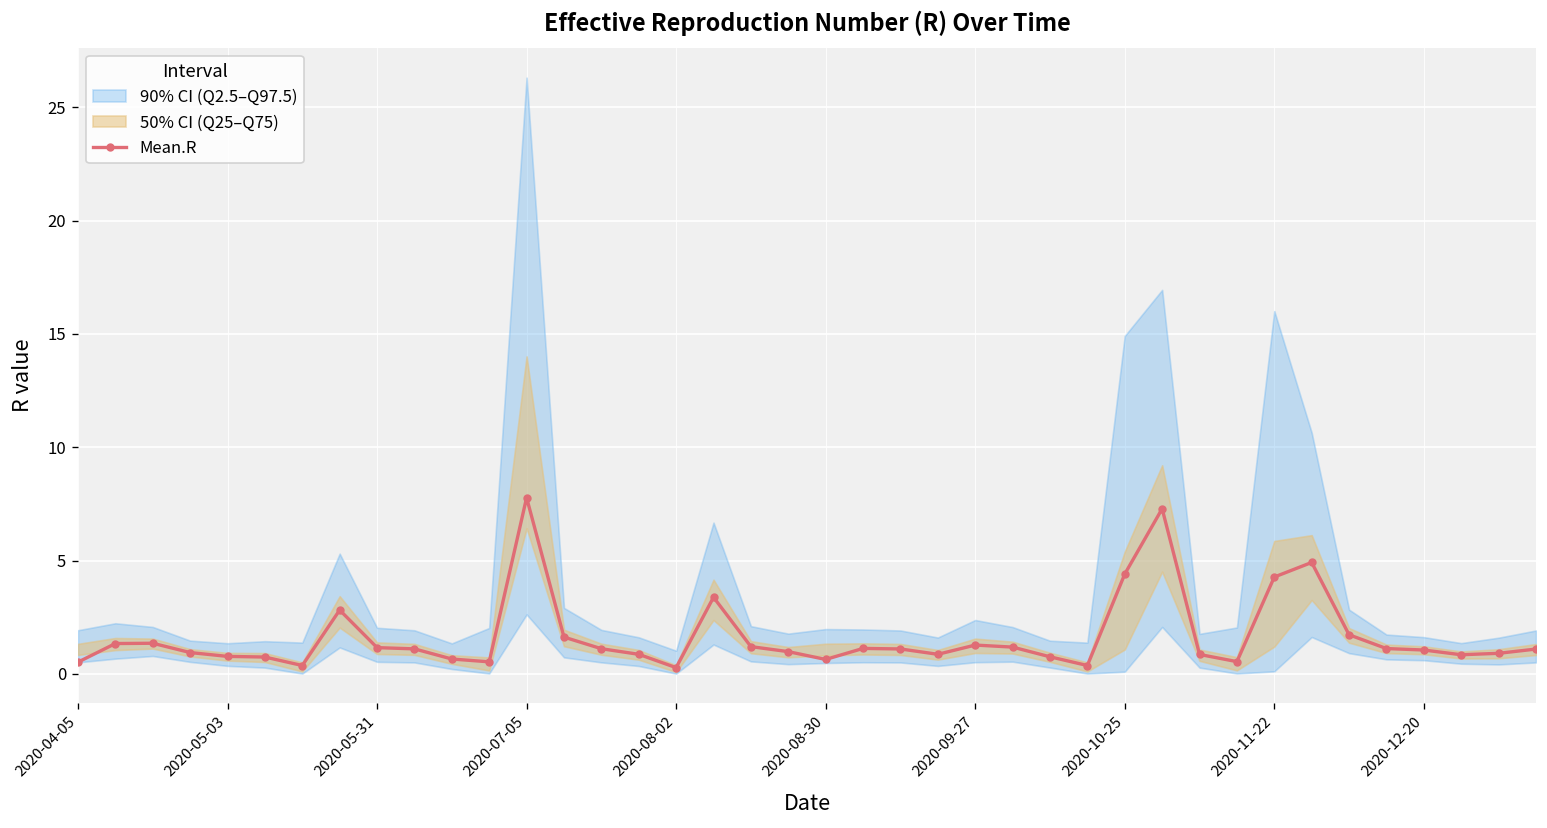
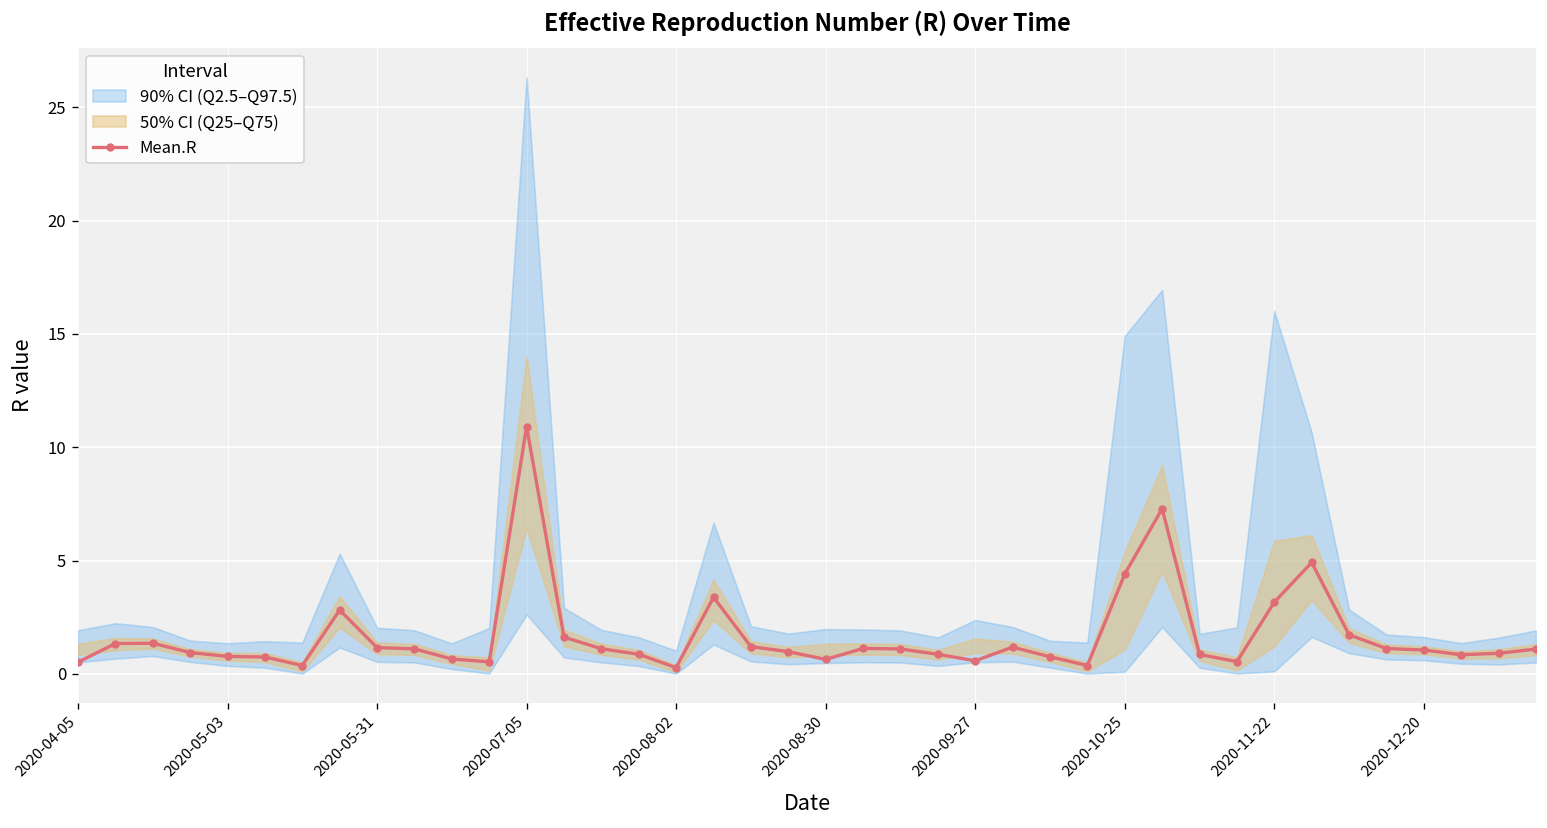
  {
    "Mean.R": {
      "2020-04-05": 0.5,
      "2020-05-03": 0.8,
      "2020-05-31": 1.2,
-     "2020-07-05": 7.8,
+     "2020-07-05": 10.9,
      "2020-08-30": 0.6,
-     "2020-09-27": 1.3,
+     "2020-09-27": 0.6,
      "2020-10-25": 4.4,
-     "2020-11-22": 4.3,
+     "2020-11-22": 3.2,
      "2020-12-20": 1.0
    }
  }
